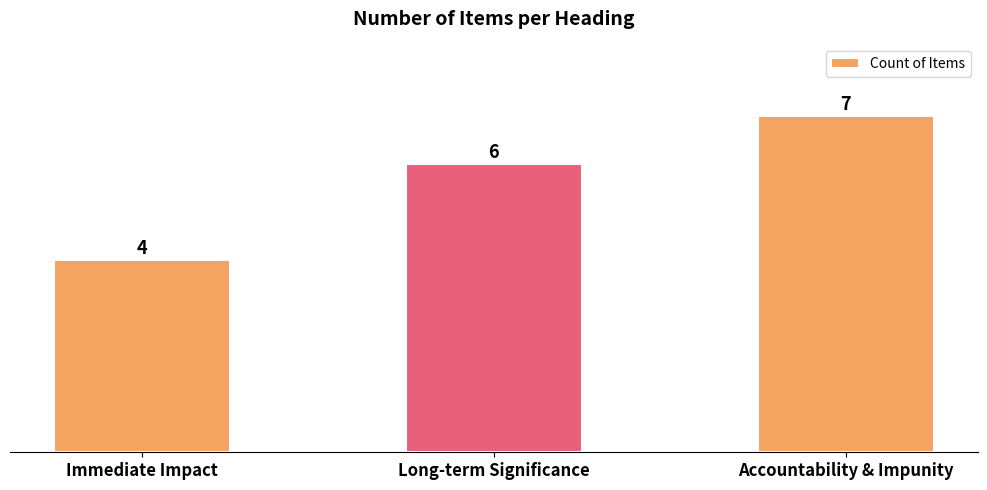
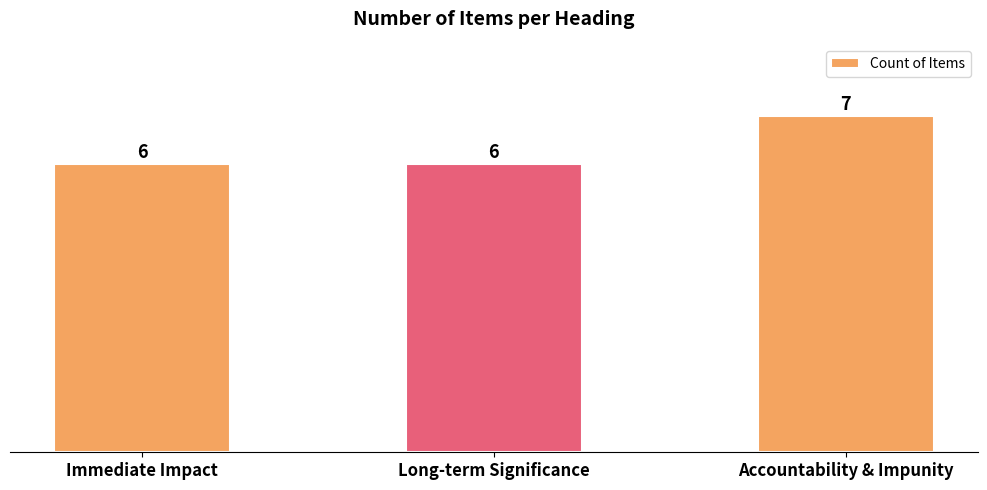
  {
-   "Immediate Impact": 4,
+   "Immediate Impact": 6,
    "Long-term Significance": 6,
    "Accountability & Impunity": 7
  }
